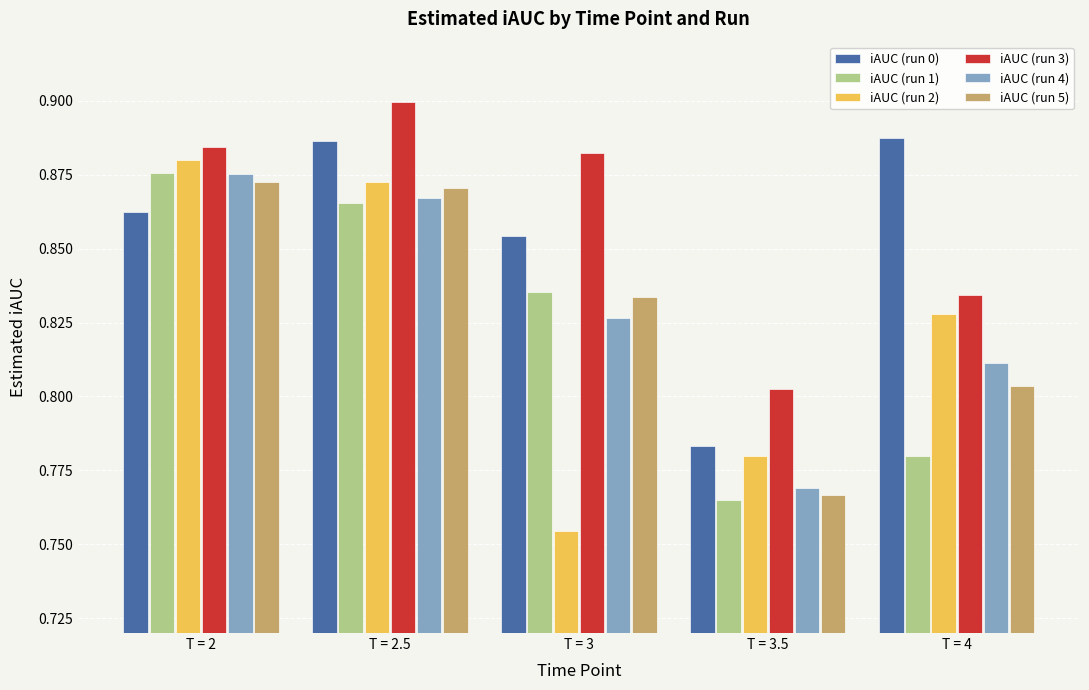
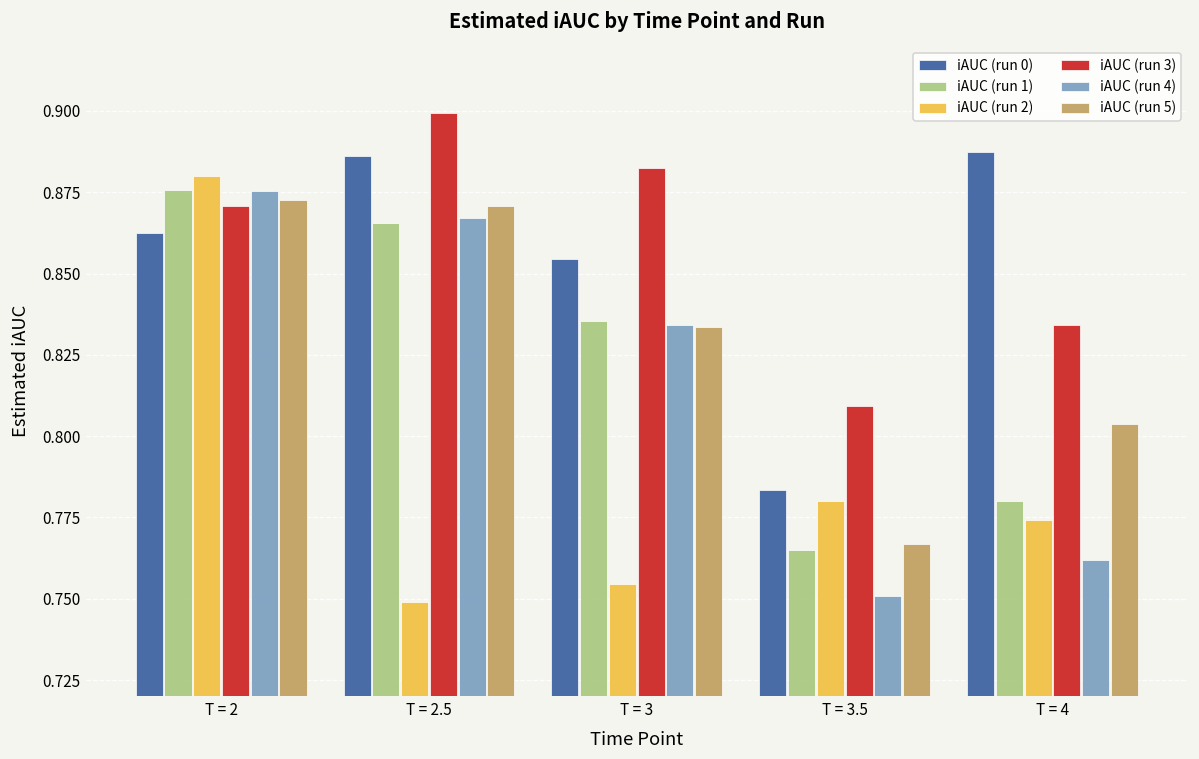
  {
    "iAUC (run 0)": {
      "T = 2": 0.863,
      "T = 2.5": 0.886,
      "T = 3": 0.854,
      "T = 3.5": 0.783,
      "T = 4": 0.887
    },
    "iAUC (run 2)": {
      "T = 2": 0.880,
-     "T = 2.5": 0.872,
+     "T = 2.5": 0.749,
      "T = 3": 0.754,
      "T = 3.5": 0.780,
-     "T = 4": 0.828
+     "T = 4": 0.774
    },
    "iAUC (run 3)": {
-     "T = 2": 0.884,
+     "T = 2": 0.871,
      "T = 2.5": 0.899,
      "T = 3": 0.882,
-     "T = 3.5": 0.802,
+     "T = 3.5": 0.809,
      "T = 4": 0.834
    },
    "iAUC (run 4)": {
      "T = 2": 0.875,
      "T = 2.5": 0.867,
-     "T = 3": 0.826,
-     "T = 3.5": 0.769,
-     "T = 4": 0.811
+     "T = 3": 0.834,
+     "T = 3.5": 0.751,
+     "T = 4": 0.762
    }
  }
